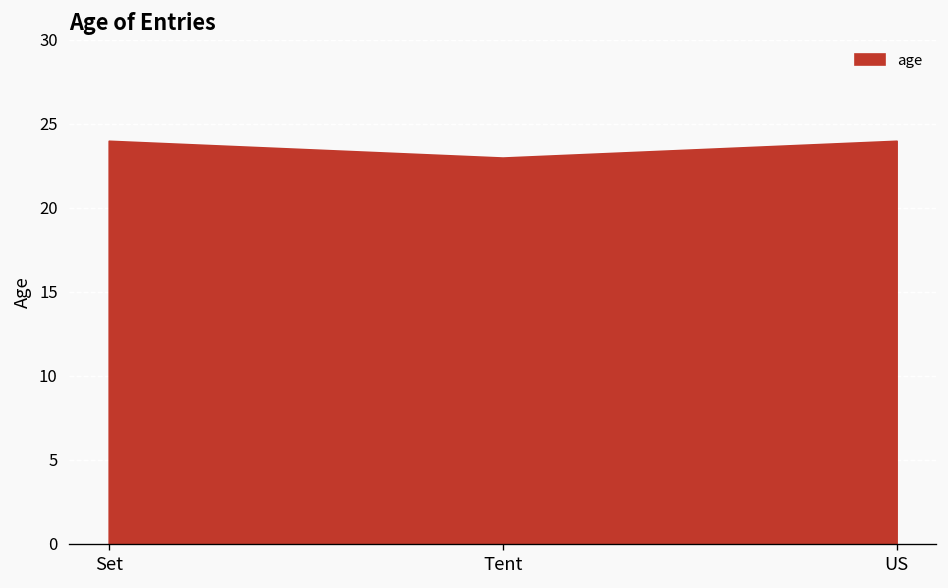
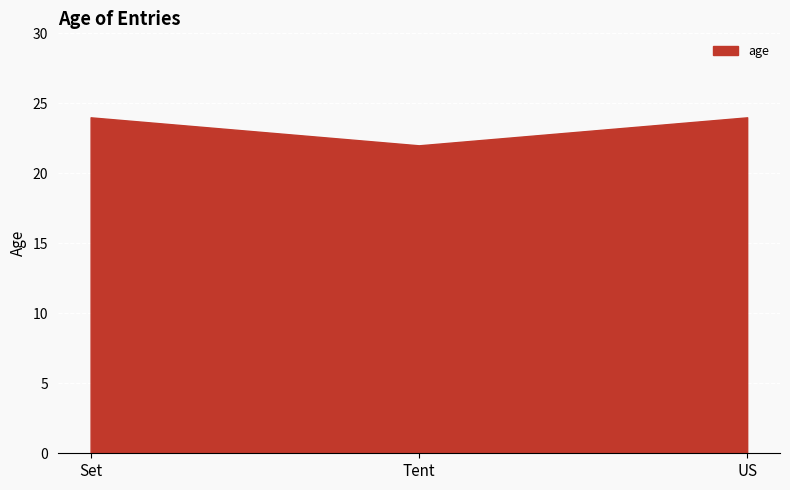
  {
    "Set": 24,
-   "Tent": 23,
+   "Tent": 22,
    "US": 24
  }
